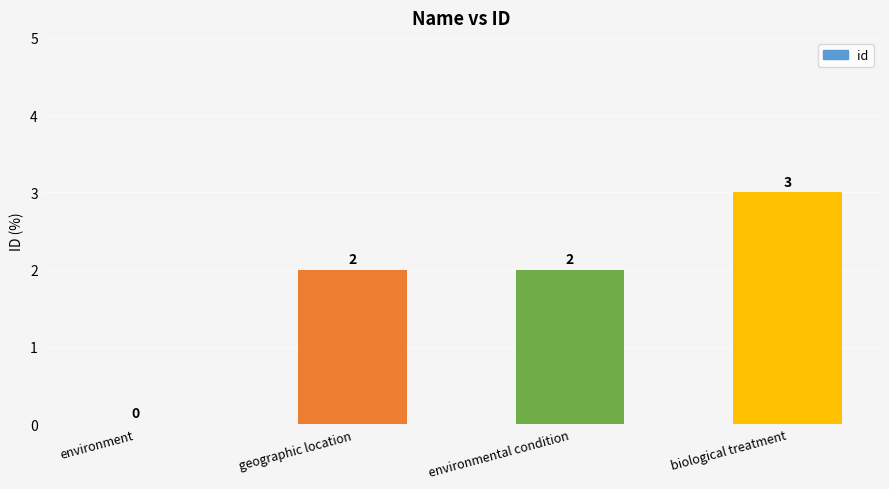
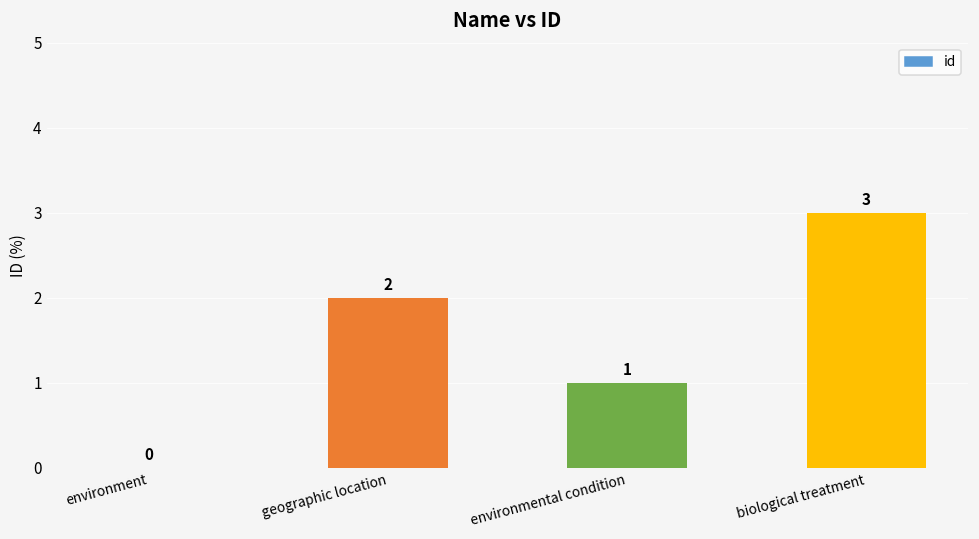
  {
    "environment": 0,
    "geographic location": 2,
-   "environmental condition": 2,
+   "environmental condition": 1,
    "biological treatment": 3
  }
